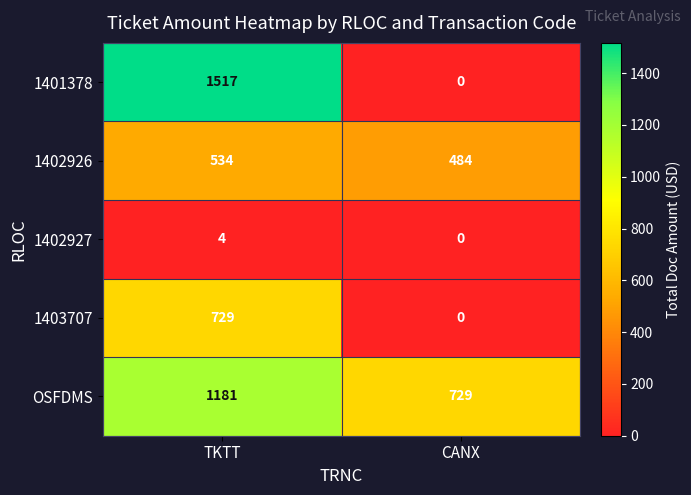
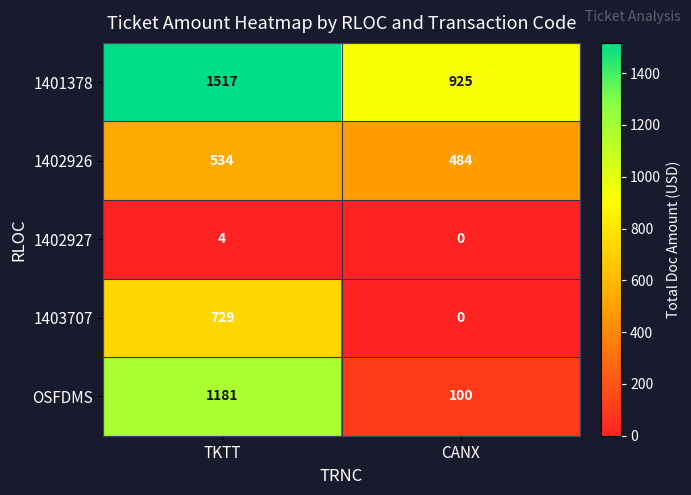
  {
    "1401378": {
      "TKTT": 1517,
-     "CANX": 0
+     "CANX": 925
    },
    "1402926": {
      "TKTT": 534,
      "CANX": 484
    },
    "1402927": {
      "TKTT": 4,
      "CANX": 0
    },
    "1403707": {
      "TKTT": 729,
      "CANX": 0
    },
    "OSFDMS": {
      "TKTT": 1181,
-     "CANX": 729
+     "CANX": 100
    }
  }
